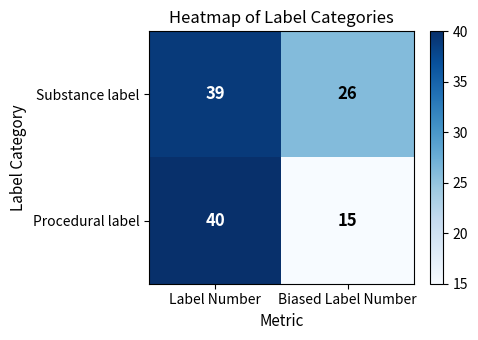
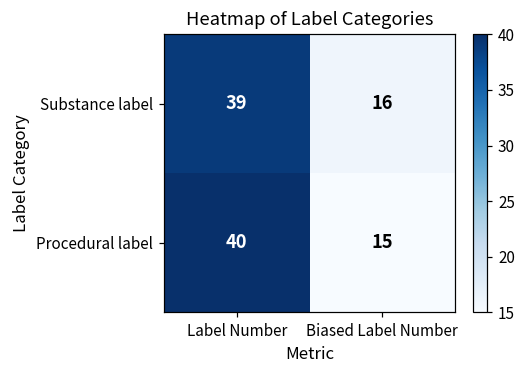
  {
    "Substance label": {
      "Label Number": 39,
-     "Biased Label Number": 26
+     "Biased Label Number": 16
    },
    "Procedural label": {
      "Label Number": 40,
      "Biased Label Number": 15
    }
  }
